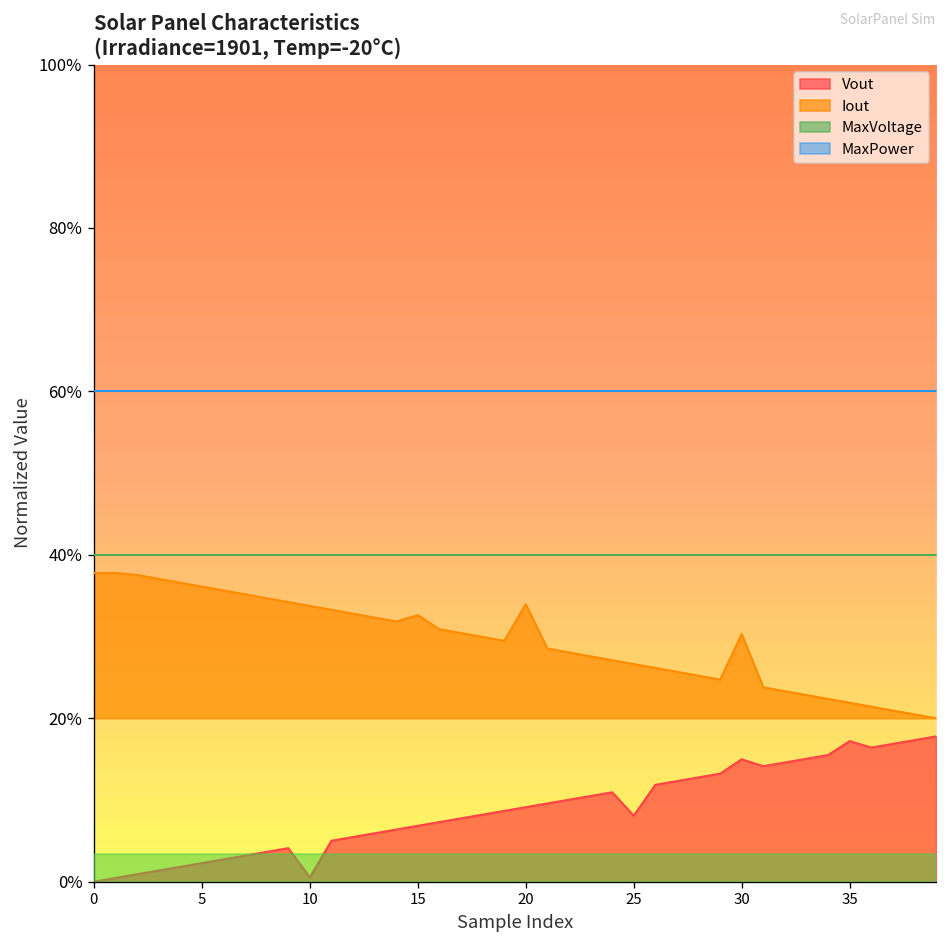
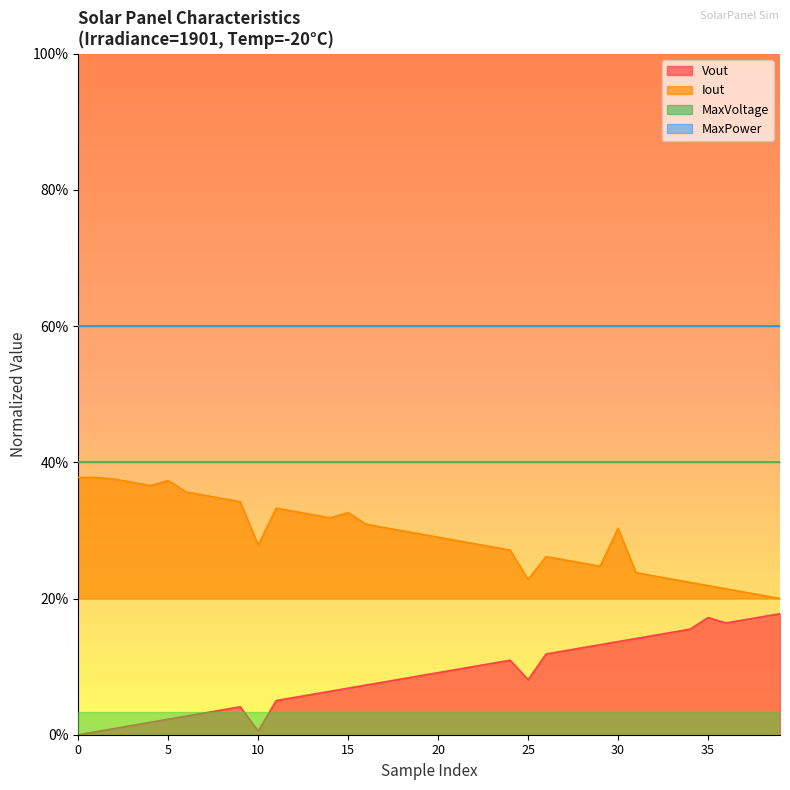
  {
    "Vout": {
      "15": "7%",
      "20": "9%",
      "25": "8%",
-     "30": "15%",
+     "30": "14%",
      "35": "17%"
    },
    "Iout": {
      "0": "38%",
-     "5": "36%",
-     "10": "34%",
+     "5": "37%",
+     "10": "28%",
      "15": "33%",
-     "20": "34%",
-     "25": "27%",
+     "20": "29%",
+     "25": "23%",
      "30": "30%",
      "35": "22%"
    },
    "MaxVoltage": {
      "0": "40%",
      "5": "40%",
      "10": "40%",
      "15": "40%",
      "20": "40%",
      "25": "40%",
      "30": "40%",
      "35": "40%"
    },
    "MaxPower": {
      "0": "60%",
      "5": "60%",
      "10": "60%",
      "15": "60%",
      "20": "60%",
      "25": "60%",
      "30": "60%",
      "35": "60%"
    }
  }
